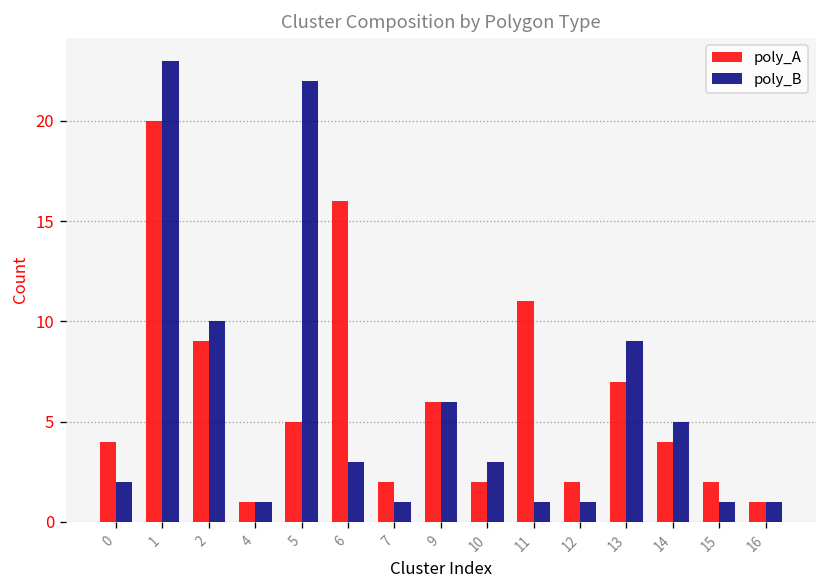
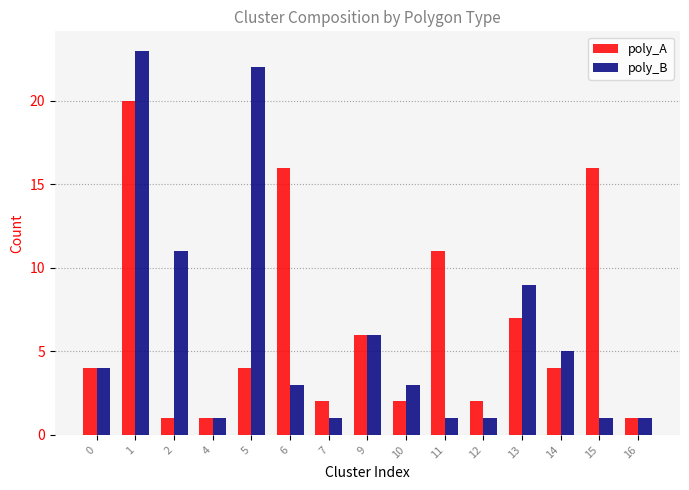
  {
    "poly_A": {
      "0": 4,
      "1": 20,
-     "2": 9,
+     "2": 1,
      "4": 1,
-     "5": 5,
+     "5": 4,
      "6": 16,
      "7": 2,
      "9": 6,
      "10": 2,
      "11": 11,
      "12": 2,
      "13": 7,
      "14": 4,
-     "15": 2,
+     "15": 16,
      "16": 1
    },
    "poly_B": {
-     "0": 2,
+     "0": 4,
      "1": 23,
-     "2": 10,
+     "2": 11,
      "4": 1,
      "5": 22,
      "6": 3,
      "7": 1,
      "9": 6,
      "10": 3,
      "11": 1,
      "12": 1,
      "13": 9,
      "14": 5,
      "15": 1,
      "16": 1
    }
  }
